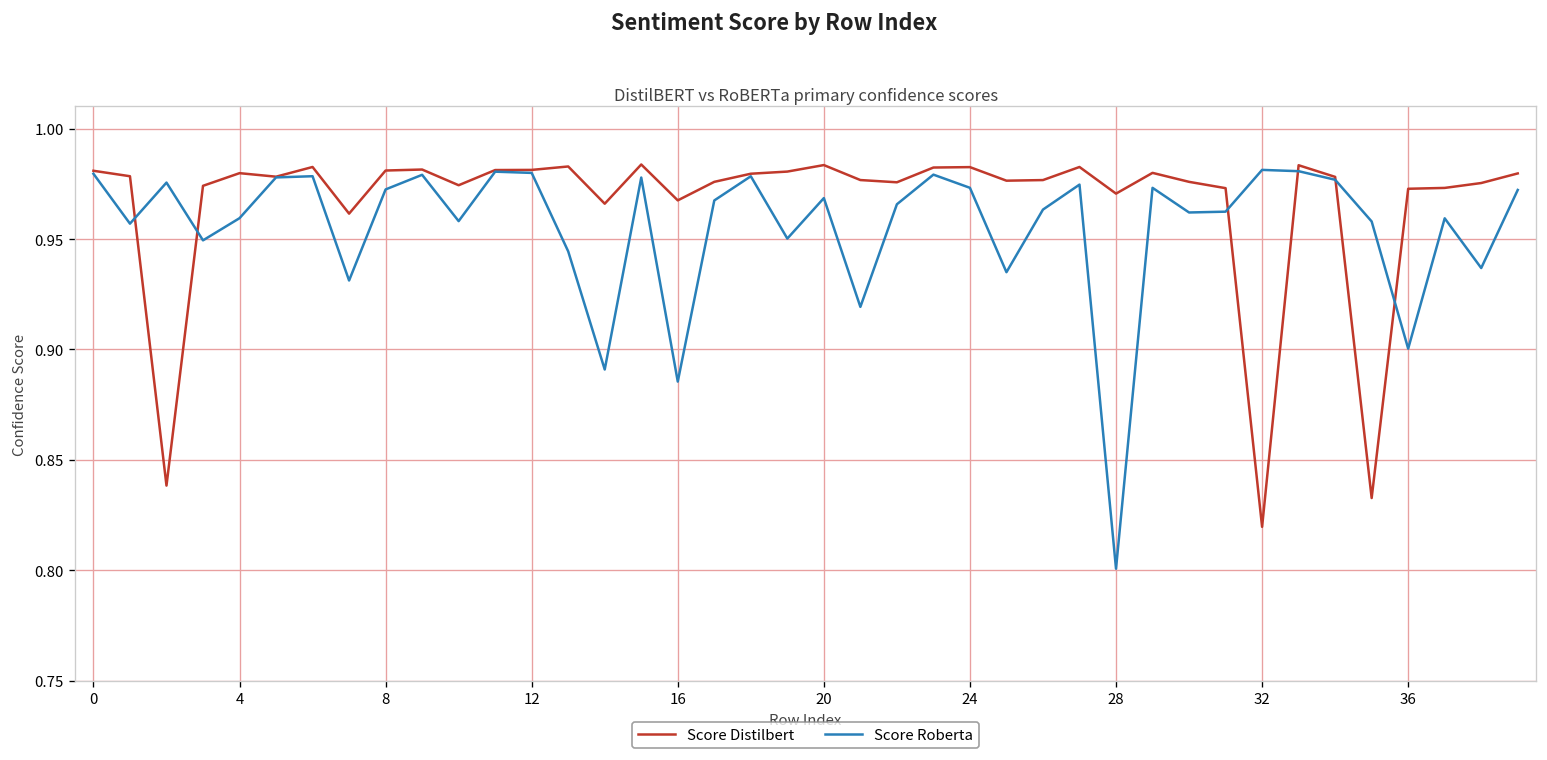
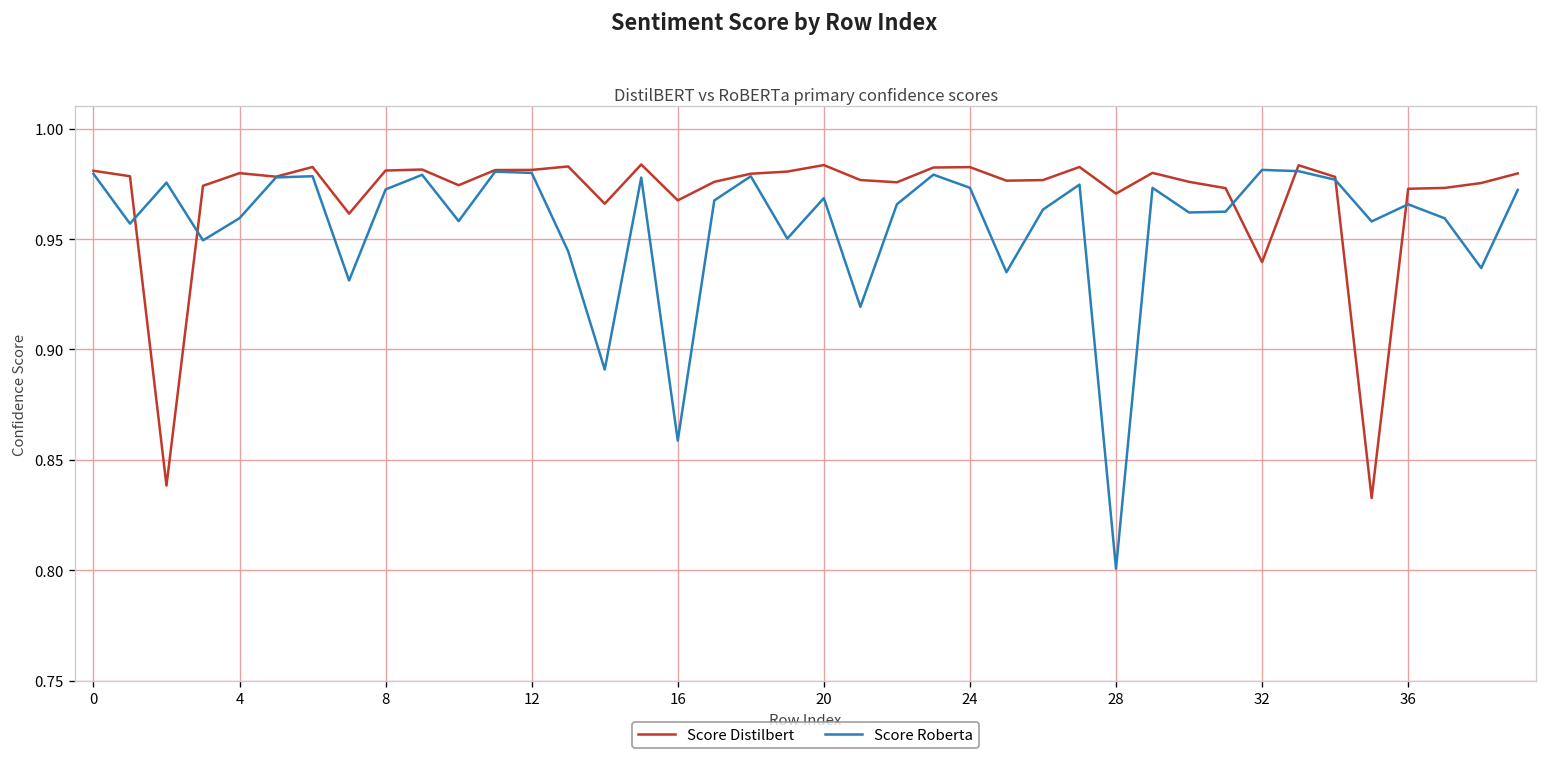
  {
    "Score Distilbert": {
      "4": 0.980,
      "8": 0.981,
      "16": 0.967,
      "20": 0.983,
      "24": 0.983,
      "28": 0.971,
-     "32": 0.820,
+     "32": 0.940,
      "36": 0.973
    },
    "Score Roberta": {
      "4": 0.959,
      "8": 0.972,
-     "16": 0.885,
+     "16": 0.859,
      "20": 0.969,
      "24": 0.973,
      "28": 0.801,
      "32": 0.981,
-     "36": 0.900
+     "36": 0.966
    }
  }
